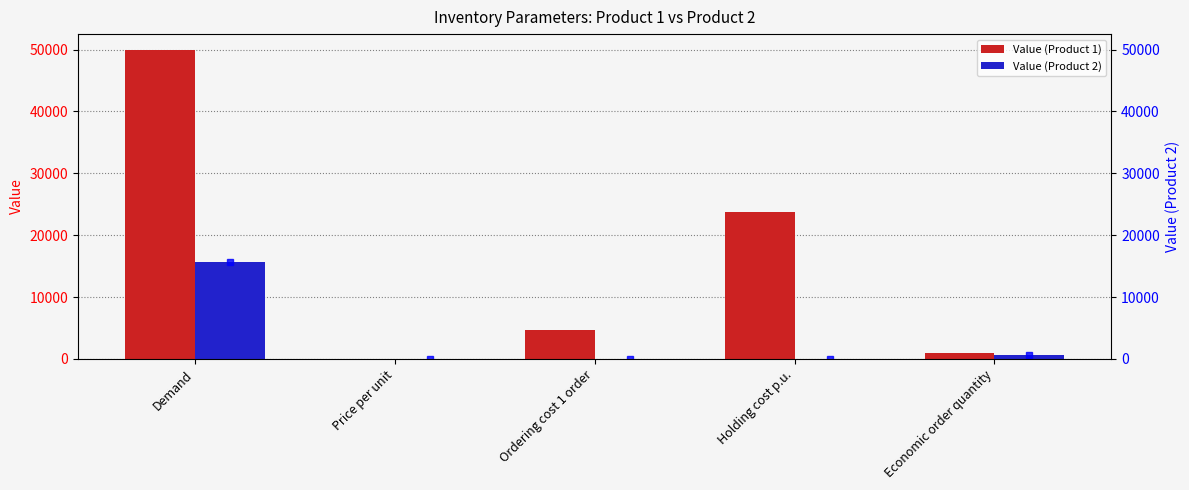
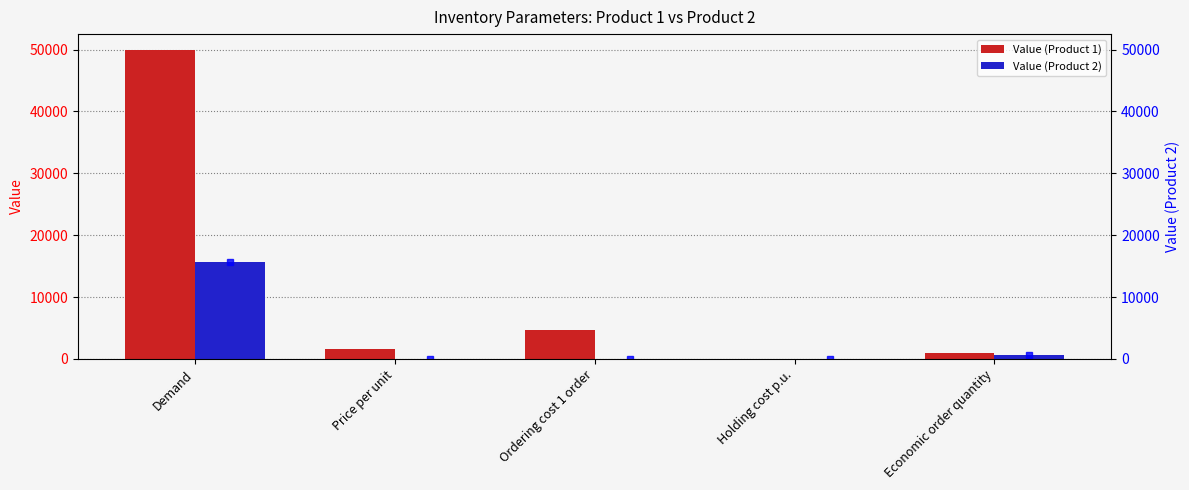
  {
    "Value (Product 1)": {
      "Demand": 50000,
-     "Price per unit": 0,
+     "Price per unit": 2000,
      "Ordering cost 1 order": 5000,
-     "Holding cost p.u.": 24000,
+     "Holding cost p.u.": 0,
      "Economic order quantity": 1000
    }
  }
